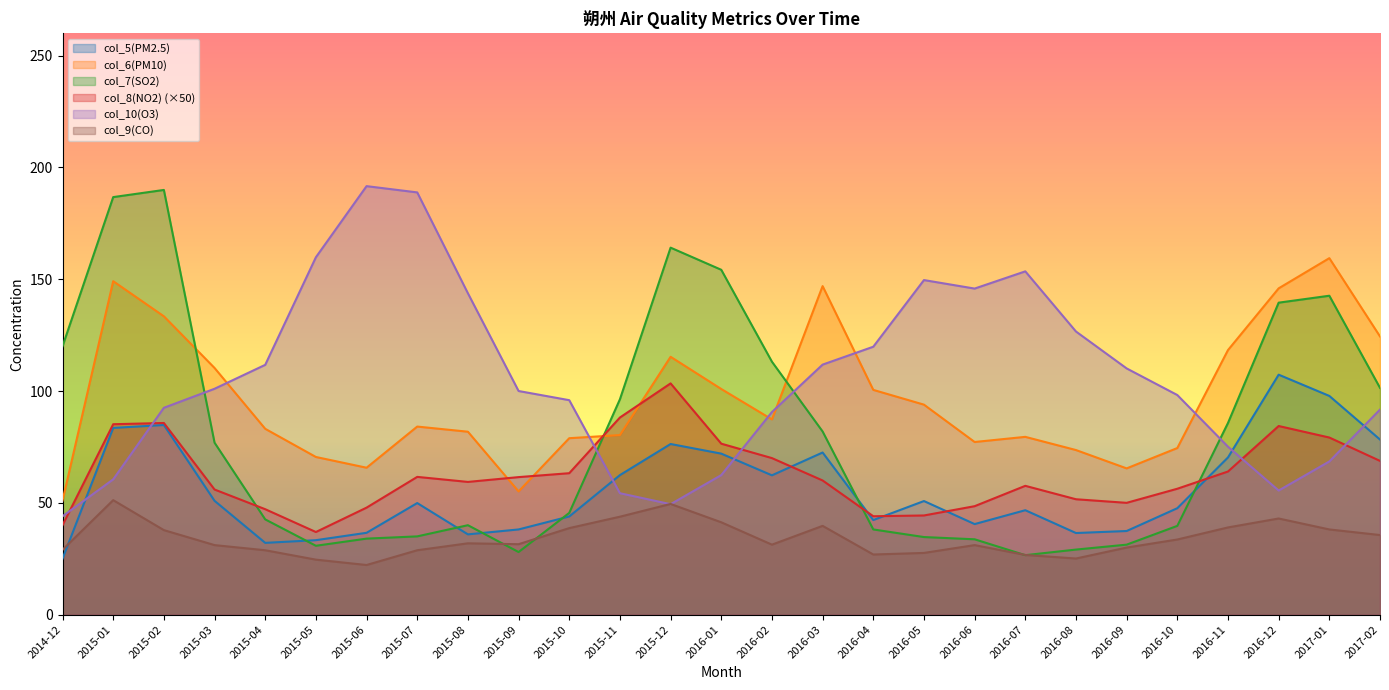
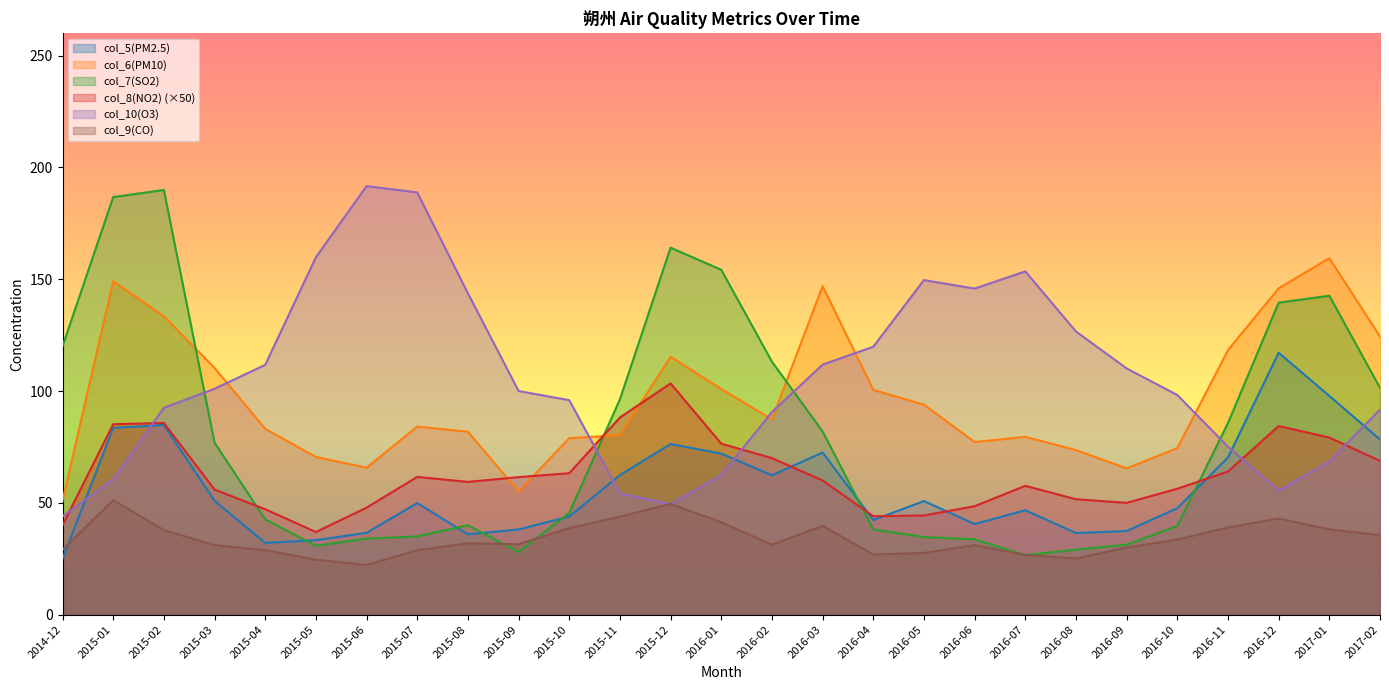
  {
    "col_5(PM2.5)": {
      "2014-12": 25,
      "2015-01": 84,
      "2015-03": 51,
      "2015-04": 32,
      "2015-05": 33,
      "2015-06": 37,
      "2015-07": 50,
      "2015-08": 36,
      "2015-09": 38,
      "2015-10": 44,
      "2015-11": 62,
      "2015-12": 76,
      "2016-01": 72,
      "2016-02": 62,
      "2016-03": 73,
      "2016-04": 42,
      "2016-05": 51,
      "2016-06": 41,
      "2016-07": 47,
      "2016-08": 37,
      "2016-09": 37,
      "2016-10": 48,
      "2016-11": 70,
-     "2016-12": 107,
+     "2016-12": 117,
      "2017-01": 98,
      "2017-02": 78
    },
    "col_7(SO2)": {
      "2014-12": 120,
      "2015-01": 187,
      "2015-02": 190,
      "2015-03": 77,
      "2015-04": 43,
      "2015-05": 31,
      "2015-06": 34,
      "2015-07": 35,
      "2015-08": 40,
      "2015-09": 28,
      "2015-10": 46,
      "2015-11": 96,
      "2015-12": 164,
      "2016-01": 154,
      "2016-02": 113,
      "2016-03": 82,
      "2016-04": 38,
      "2016-05": 35,
      "2016-06": 34,
      "2016-08": 29,
      "2016-09": 31,
      "2016-10": 40,
      "2016-11": 86,
      "2016-12": 140,
      "2017-01": 143,
      "2017-02": 101
    },
    "col_10(O3)": {
      "2014-12": 44,
      "2015-01": 61,
      "2015-02": 93,
      "2015-03": 101,
      "2015-04": 112,
      "2015-05": 160,
      "2015-06": 192,
      "2015-07": 189,
      "2015-08": 144,
      "2015-09": 100,
      "2015-10": 96,
      "2015-11": 54,
      "2016-01": 62,
      "2016-02": 91,
      "2016-03": 112,
      "2016-04": 120,
      "2016-05": 150,
      "2016-06": 146,
      "2016-07": 154,
      "2016-08": 127,
      "2016-09": 110,
      "2016-10": 98,
      "2016-11": 75,
      "2016-12": 56,
      "2017-01": 69,
      "2017-02": 92
    }
  }
